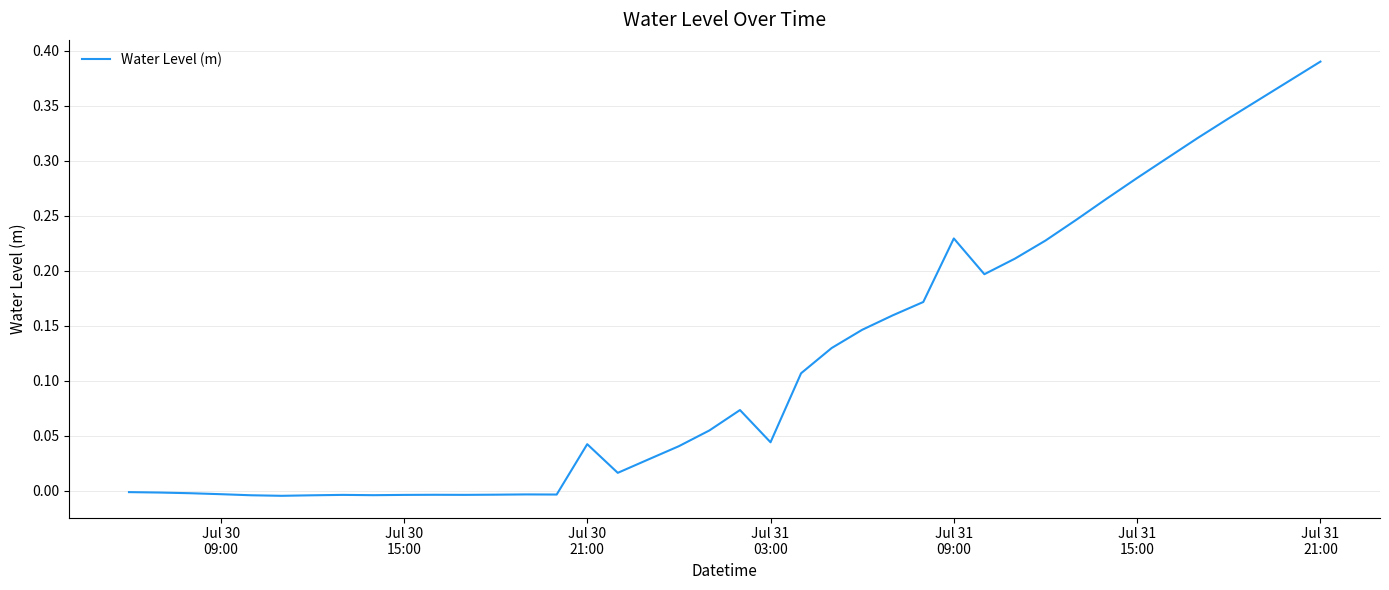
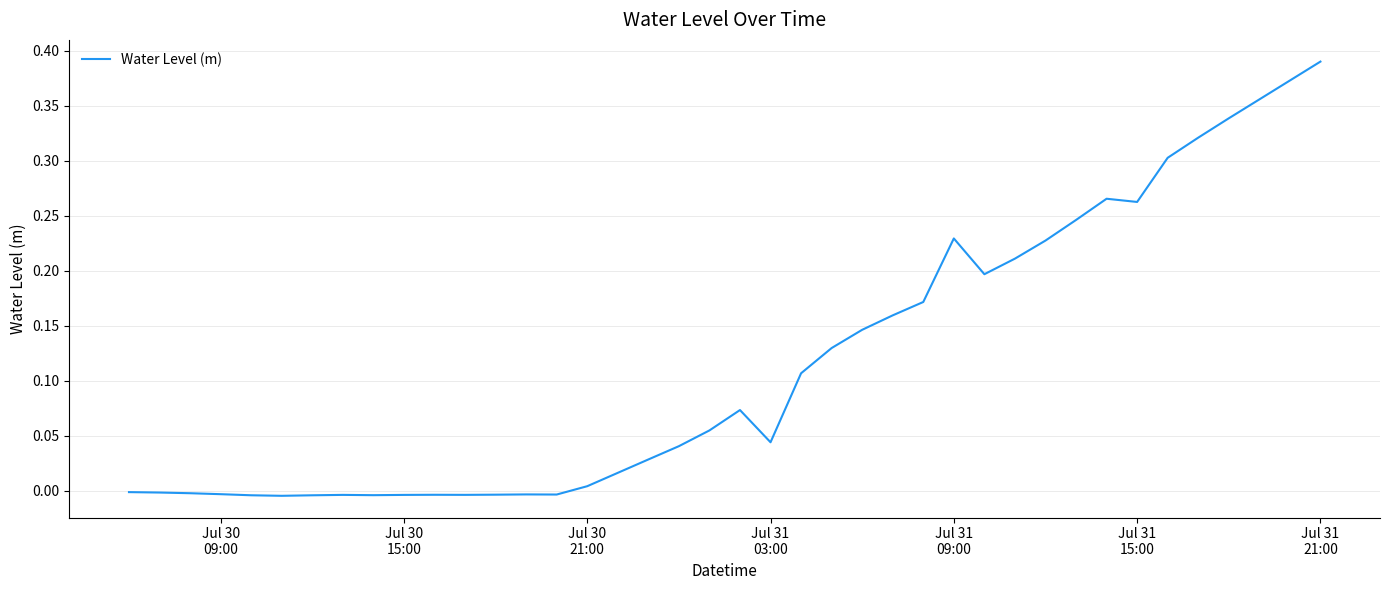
  {
    "Jul 30 09:00": -0.003,
    "Jul 30 15:00": -0.004,
-   "Jul 30 21:00": 0.042,
+   "Jul 30 21:00": 0.004,
    "Jul 31 03:00": 0.044,
    "Jul 31 09:00": 0.229,
-   "Jul 31 15:00": 0.284,
+   "Jul 31 15:00": 0.262,
    "Jul 31 21:00": 0.390
  }
